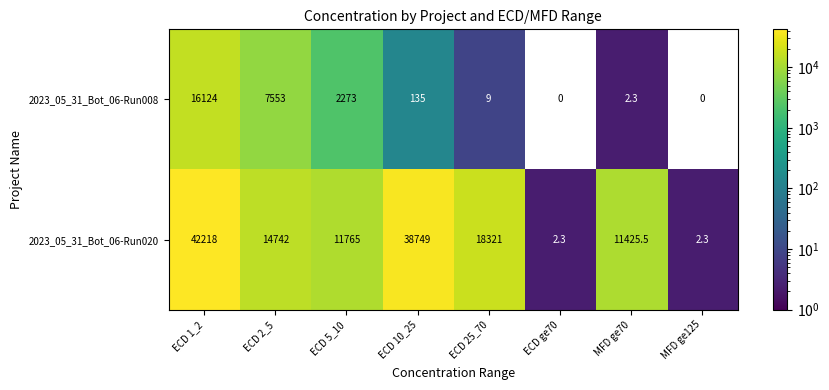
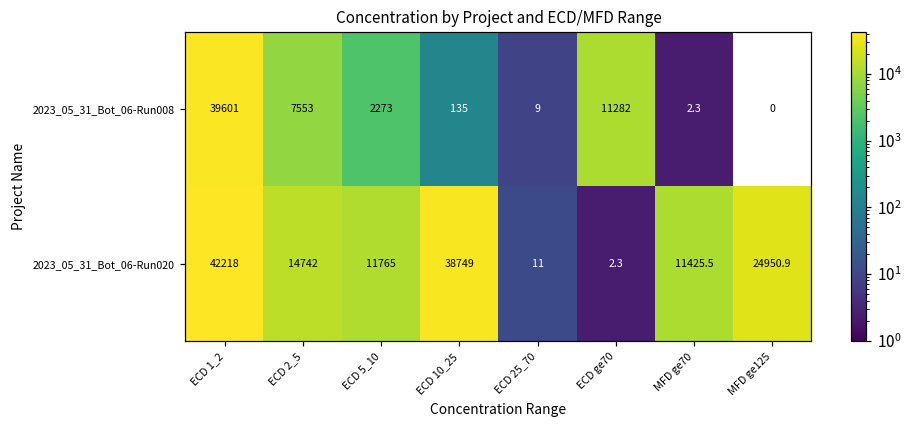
  {
    "2023_05_31_Bot_06-Run008": {
-     "ECD 1_2": 16124,
+     "ECD 1_2": 39601,
      "ECD 2_5": 7553,
      "ECD 5_10": 2273,
      "ECD 10_25": 135,
      "ECD 25_70": 9,
-     "ECD ge70": 0,
+     "ECD ge70": 11282,
      "MFD ge70": 2.3,
      "MFD ge125": 0
    },
    "2023_05_31_Bot_06-Run020": {
      "ECD 1_2": 42218,
      "ECD 2_5": 14742,
      "ECD 5_10": 11765,
      "ECD 10_25": 38749,
-     "ECD 25_70": 18321,
+     "ECD 25_70": 11,
      "ECD ge70": 2.3,
      "MFD ge70": 11425.5,
-     "MFD ge125": 2.3
+     "MFD ge125": 24950.9
    }
  }
